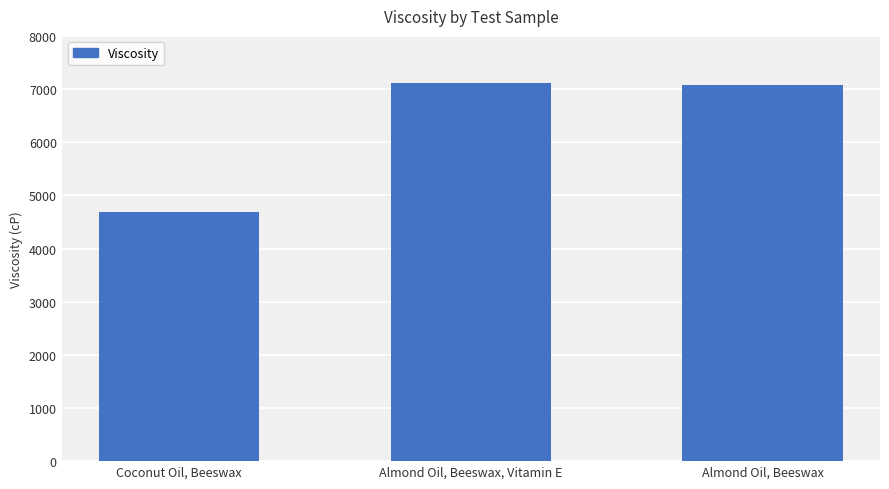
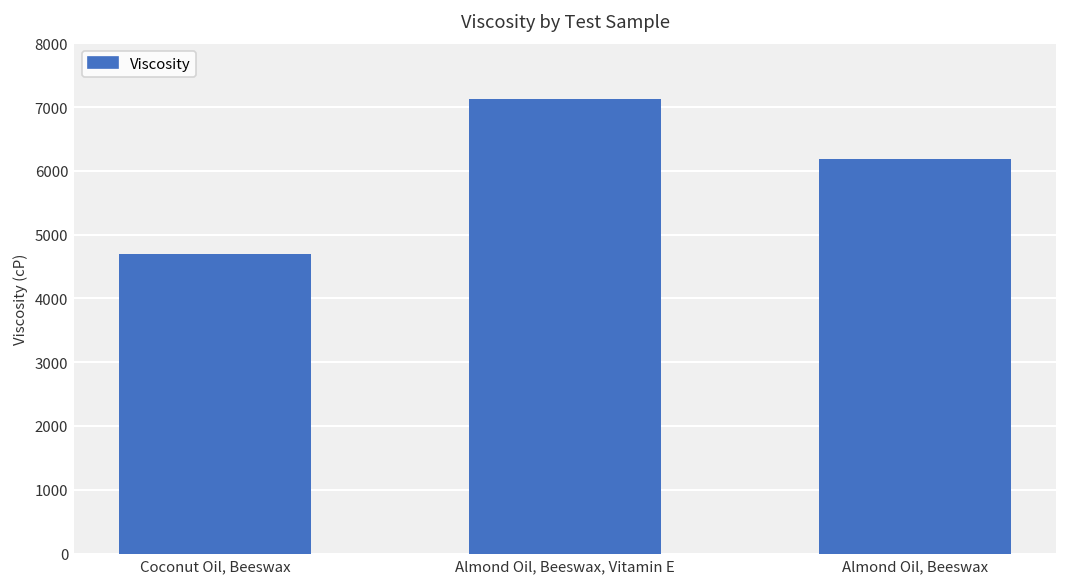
  {
    "Coconut Oil, Beeswax": 4700,
    "Almond Oil, Beeswax, Vitamin E": 7100,
-   "Almond Oil, Beeswax": 7100
+   "Almond Oil, Beeswax": 6200
  }
